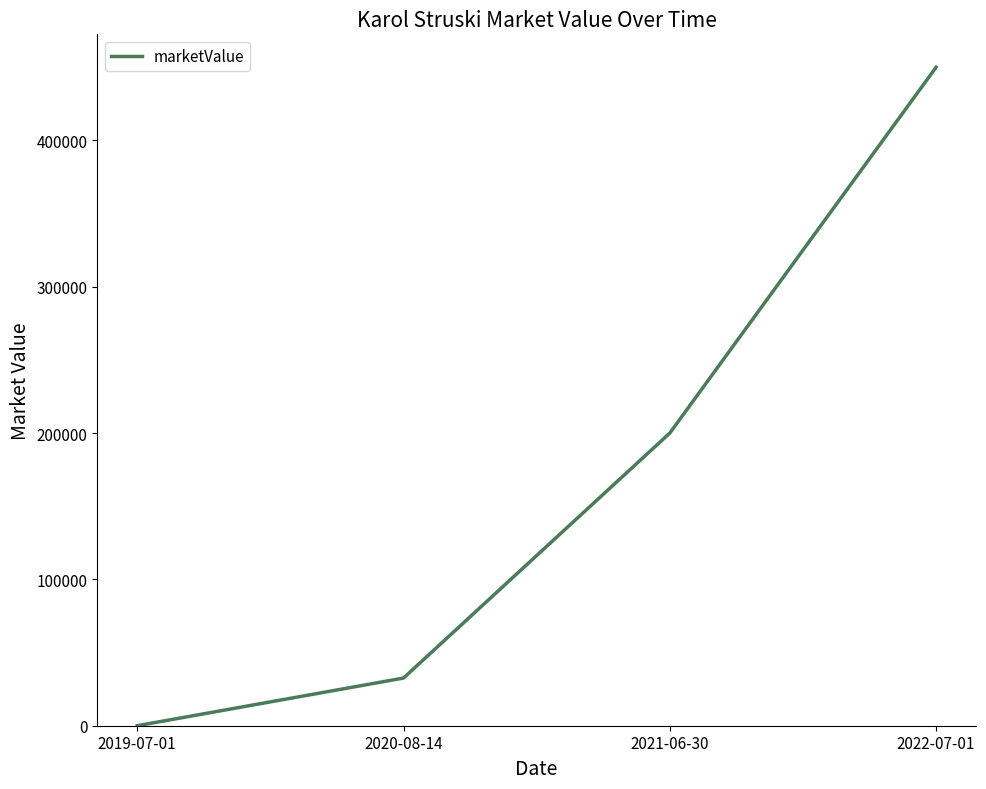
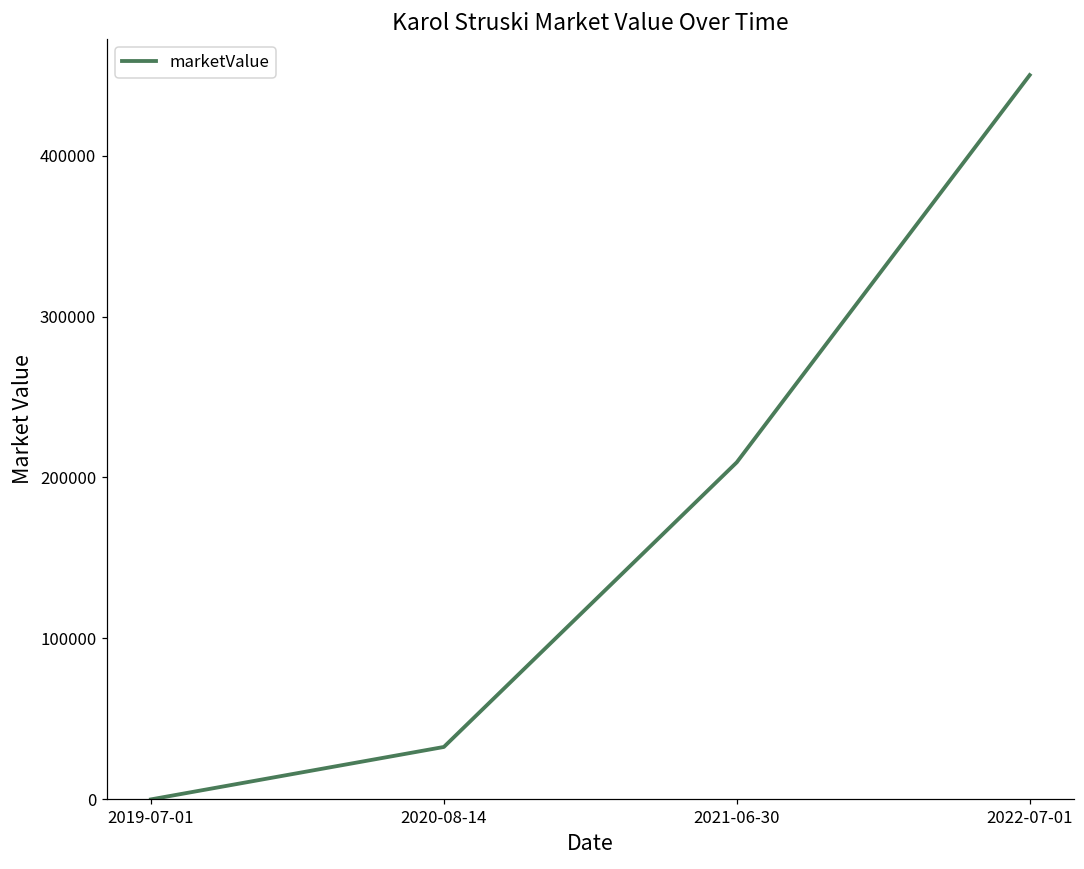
  {
    "2019-07-01": 0,
    "2020-08-14": 33000,
-   "2021-06-30": 200000,
+   "2021-06-30": 209000,
    "2022-07-01": 450000
  }
